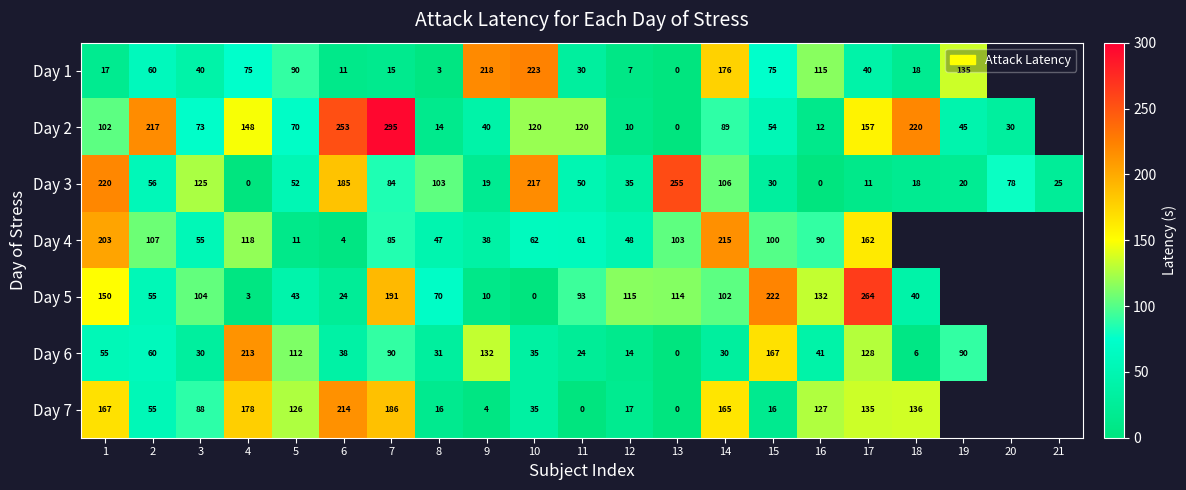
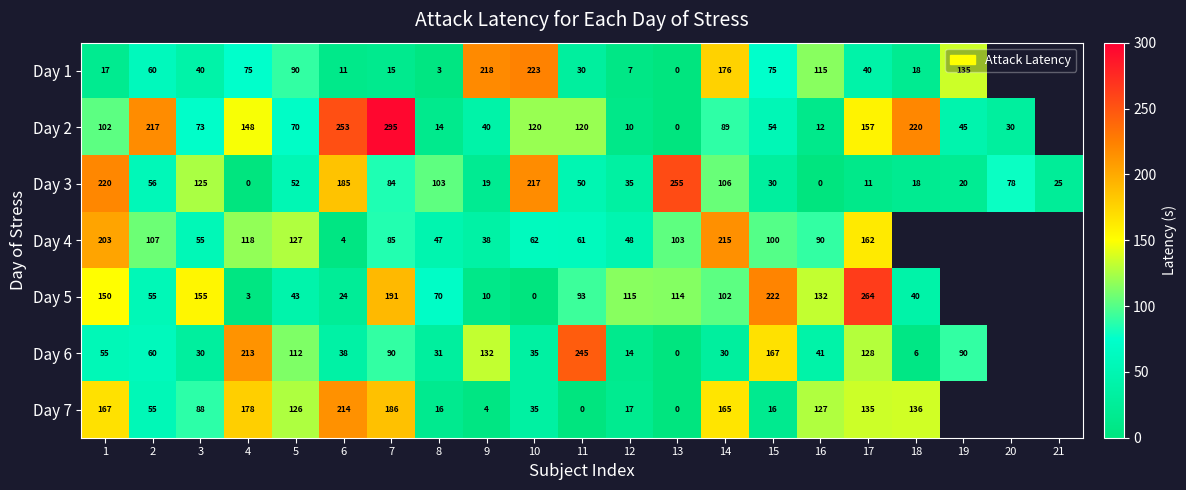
  {
    "Day 1": {
      "1": 17,
      "2": 60,
      "3": 40,
      "4": 75,
      "5": 90,
      "6": 11,
      "7": 15,
      "8": 3,
      "9": 218,
      "10": 223,
      "11": 30,
      "12": 7,
      "13": 0,
      "14": 176,
      "15": 75,
      "16": 115,
      "17": 40,
      "18": 18
    },
    "Day 2": {
      "1": 102,
      "2": 217,
      "3": 73,
      "4": 148,
      "5": 70,
      "6": 253,
      "7": 295,
      "8": 14,
      "9": 40,
      "10": 120,
      "11": 120,
      "12": 10,
      "13": 0,
      "14": 89,
      "15": 54,
      "16": 12,
      "17": 157,
      "18": 220,
      "19": 45,
      "20": 30
    },
    "Day 3": {
      "1": 220,
      "2": 56,
      "3": 125,
      "4": 0,
      "5": 52,
      "6": 185,
      "7": 84,
      "8": 103,
      "9": 19,
      "10": 217,
      "11": 50,
      "12": 35,
      "13": 255,
      "14": 106,
      "15": 30,
      "16": 0,
      "17": 11,
      "18": 18,
      "19": 20,
      "20": 78,
      "21": 25
    },
    "Day 4": {
      "1": 203,
      "2": 107,
      "3": 55,
      "4": 118,
-     "5": 11,
+     "5": 127,
      "6": 4,
      "7": 85,
      "8": 47,
      "9": 38,
      "10": 62,
      "11": 61,
      "12": 48,
      "13": 103,
      "14": 215,
      "15": 100,
      "16": 90,
      "17": 162
    },
    "Day 5": {
      "1": 150,
      "2": 55,
-     "3": 104,
+     "3": 155,
      "4": 3,
      "5": 43,
      "6": 24,
      "7": 191,
      "8": 70,
      "9": 10,
      "10": 0,
      "11": 93,
      "12": 115,
      "13": 114,
      "14": 102,
      "15": 222,
      "16": 132,
      "17": 264,
      "18": 40
    },
    "Day 6": {
      "1": 55,
      "2": 60,
      "3": 30,
      "4": 213,
      "5": 112,
      "6": 38,
      "7": 90,
      "8": 31,
      "9": 132,
      "10": 35,
-     "11": 24,
+     "11": 245,
      "12": 14,
      "13": 0,
      "14": 30,
      "15": 167,
      "16": 41,
      "17": 128,
      "18": 6,
      "19": 90
    },
    "Day 7": {
      "1": 167,
      "2": 55,
      "3": 88,
      "4": 178,
      "5": 126,
      "6": 214,
      "7": 186,
      "8": 16,
      "9": 4,
      "10": 35,
      "11": 0,
      "12": 17,
      "13": 0,
      "14": 165,
      "15": 16,
      "16": 127,
      "17": 135,
      "18": 136
    }
  }
